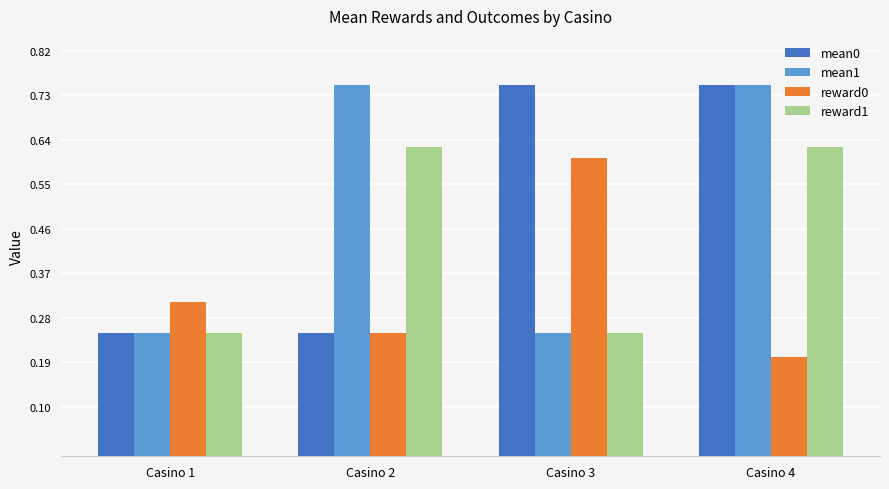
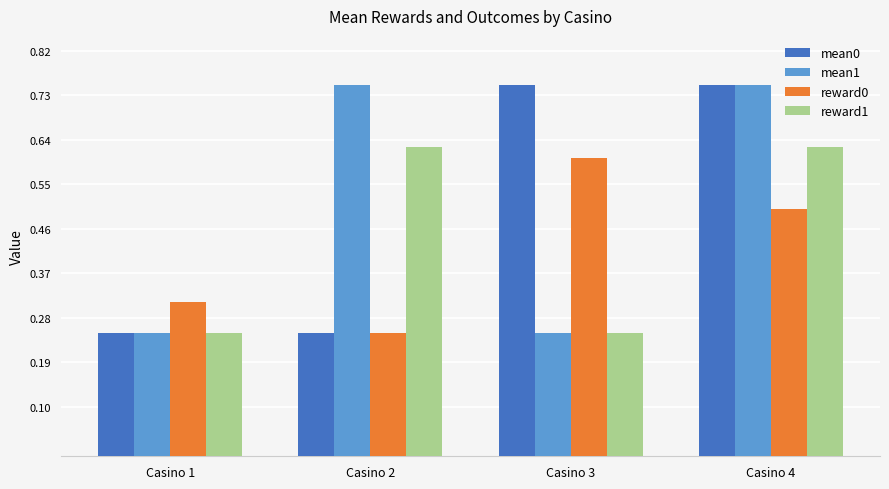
  {
    "reward0": {
      "Casino 1": 0.31,
      "Casino 2": 0.25,
      "Casino 3": 0.6,
-     "Casino 4": 0.2
+     "Casino 4": 0.5
    },
    "reward1": {
      "Casino 1": 0.25,
      "Casino 2": 0.63,
      "Casino 3": 0.25,
      "Casino 4": 0.63
    }
  }
